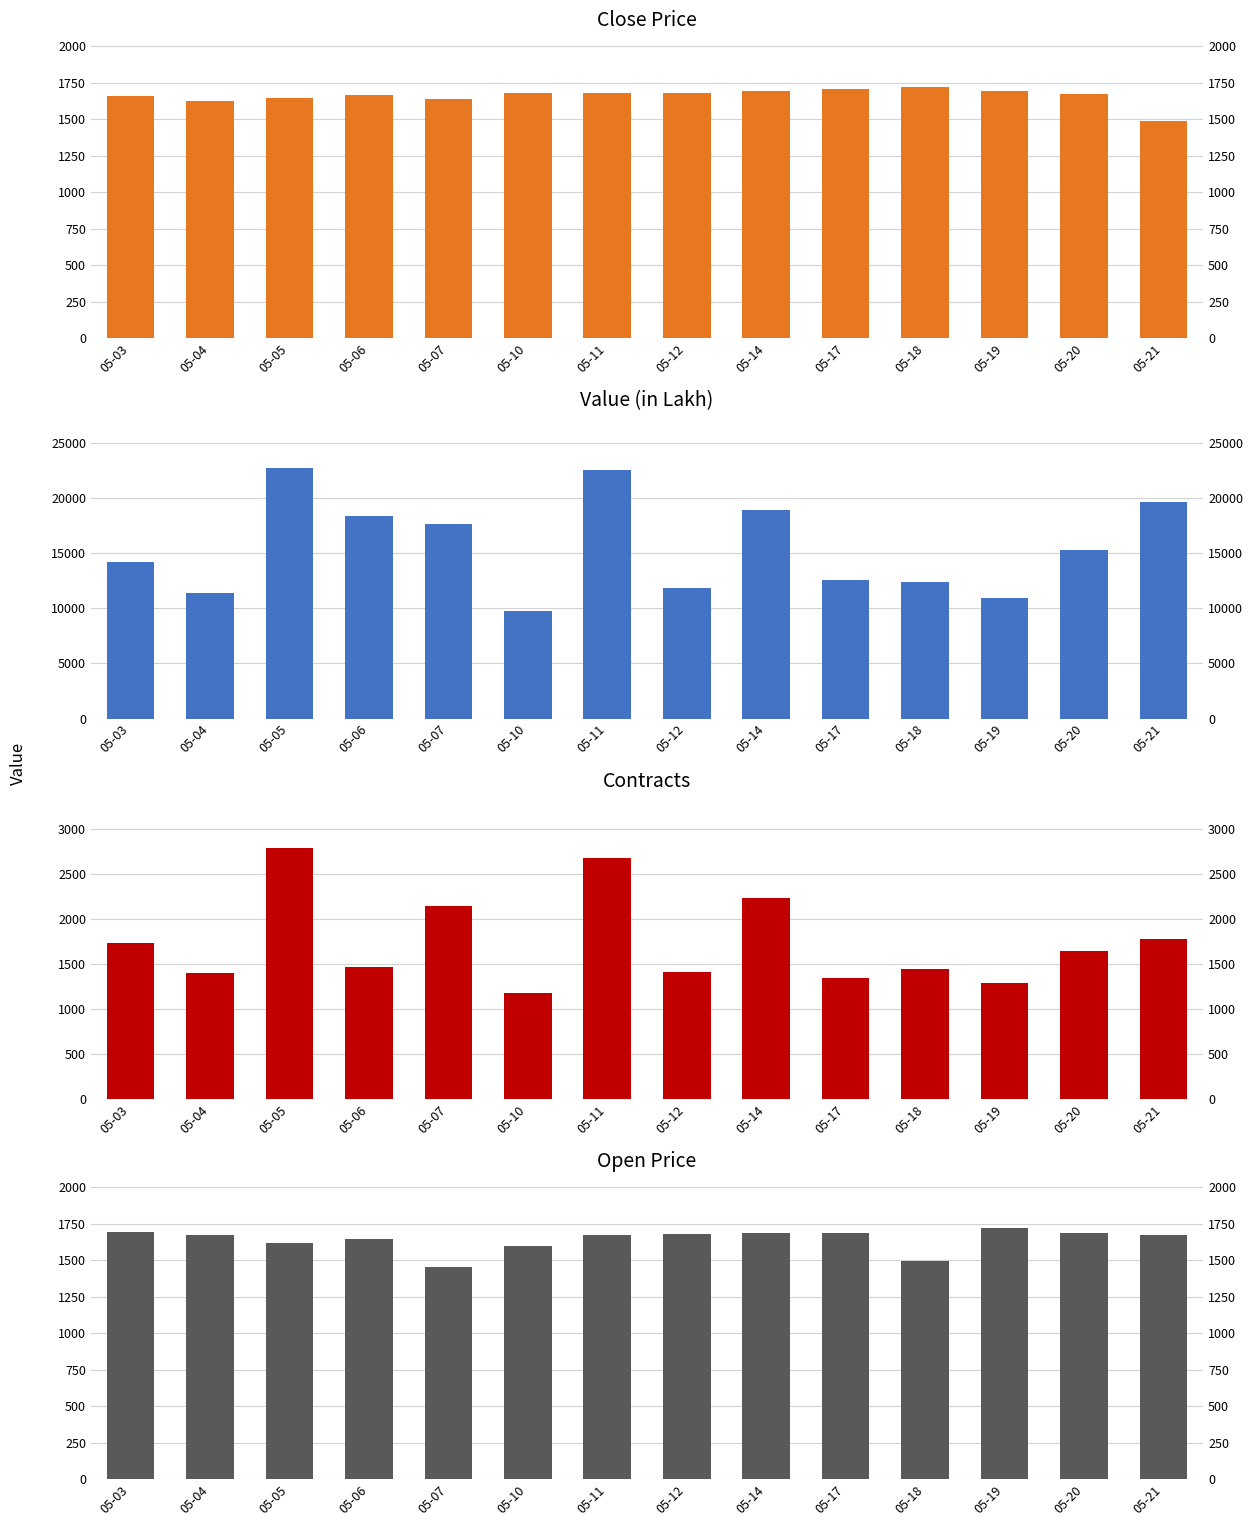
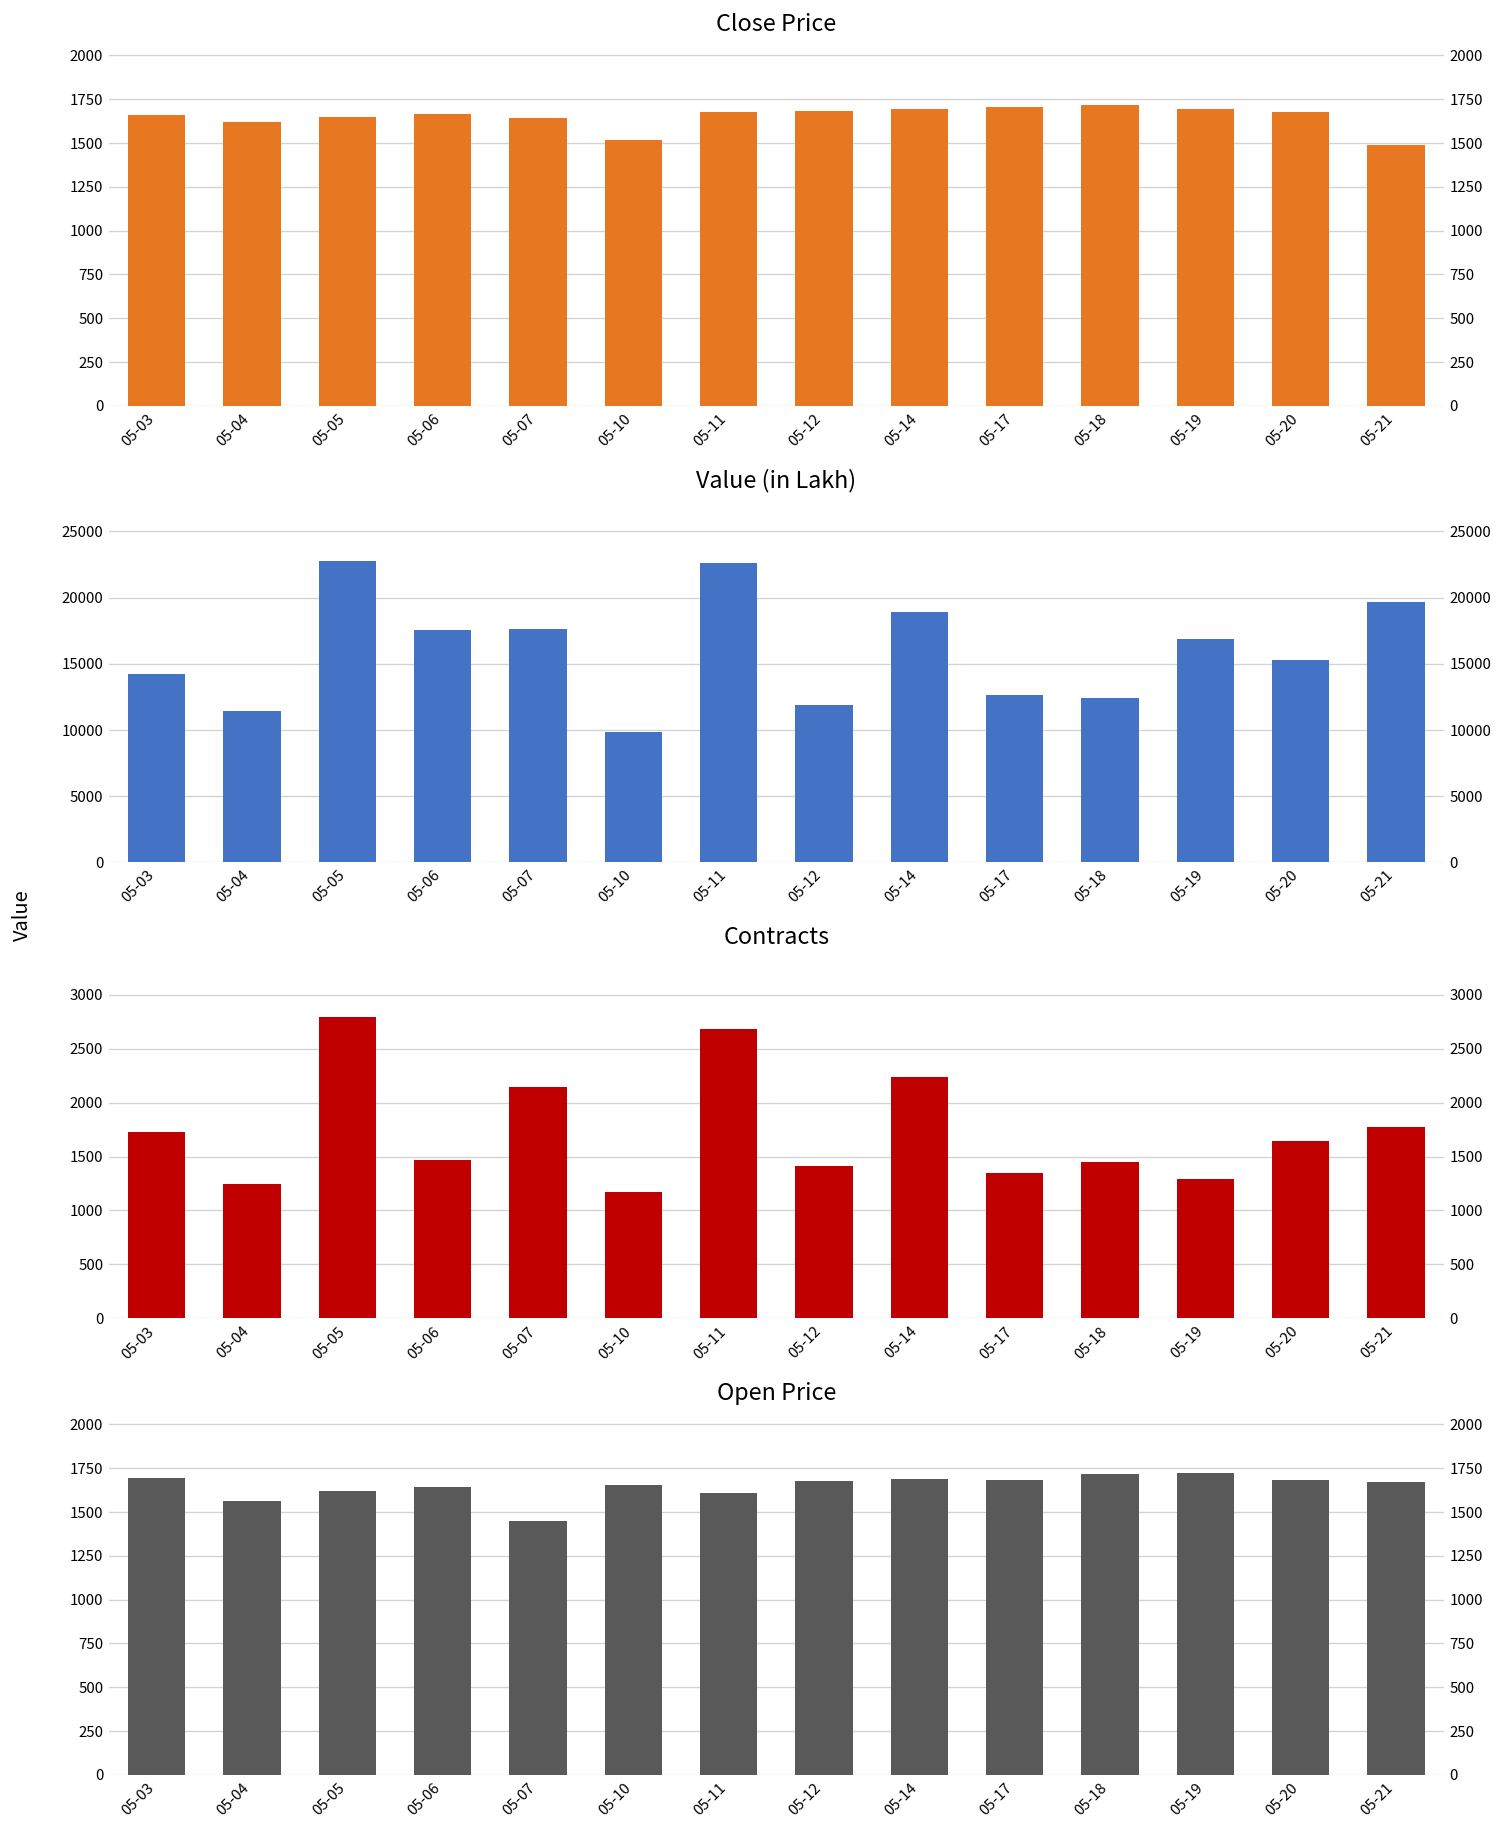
  {
    "Close Price": {
      "05-03": 1660,
      "05-04": 1620,
      "05-05": 1650,
      "05-06": 1670,
      "05-07": 1640,
-     "05-10": 1680,
+     "05-10": 1520,
      "05-11": 1680,
      "05-12": 1680,
      "05-14": 1690,
      "05-17": 1710,
      "05-18": 1720,
      "05-19": 1700,
      "05-20": 1680,
      "05-21": 1490
    },
    "Value (in Lakh)": {
      "05-03": 14200,
      "05-04": 11400,
      "05-05": 22800,
-     "05-06": 18400,
+     "05-06": 17500,
      "05-07": 17600,
      "05-10": 9800,
      "05-11": 22600,
      "05-12": 11900,
      "05-14": 18900,
      "05-17": 12600,
      "05-18": 12400,
-     "05-19": 11000,
+     "05-19": 16900,
      "05-20": 15300,
      "05-21": 19700
    },
    "Contracts": {
      "05-03": 1700,
-     "05-04": 1400,
+     "05-04": 1200,
      "05-05": 2800,
      "05-06": 1500,
      "05-07": 2100,
      "05-10": 1200,
      "05-11": 2700,
      "05-12": 1400,
      "05-14": 2200,
      "05-17": 1300,
      "05-18": 1400,
      "05-19": 1300,
      "05-20": 1600,
      "05-21": 1800
    },
    "Open Price": {
      "05-03": 1690,
-     "05-04": 1670,
+     "05-04": 1560,
      "05-05": 1620,
      "05-06": 1650,
      "05-07": 1450,
-     "05-10": 1590,
-     "05-11": 1670,
+     "05-10": 1650,
+     "05-11": 1610,
      "05-12": 1680,
      "05-14": 1690,
      "05-17": 1680,
-     "05-18": 1490,
+     "05-18": 1710,
      "05-19": 1720,
      "05-20": 1690,
      "05-21": 1670
    }
  }
